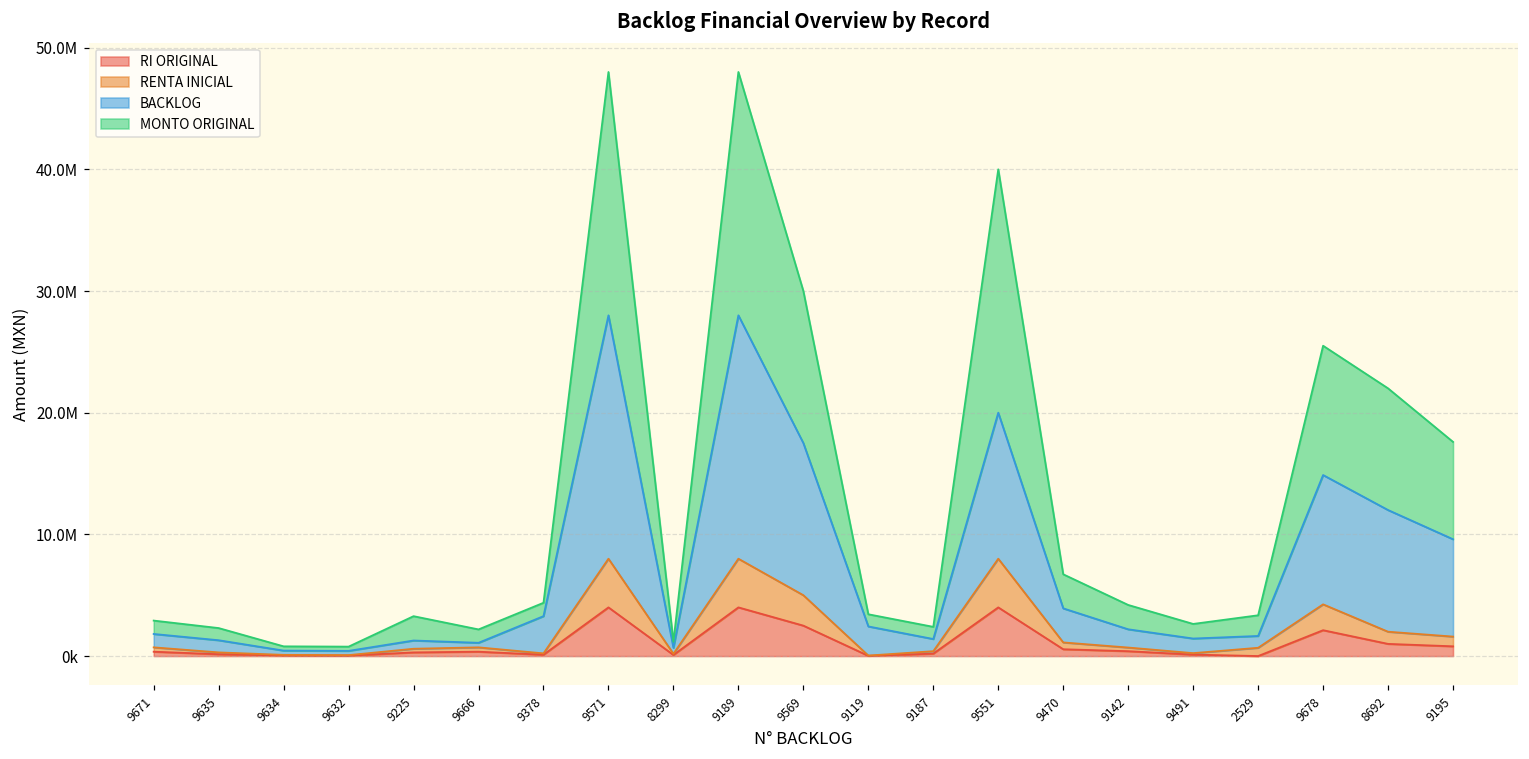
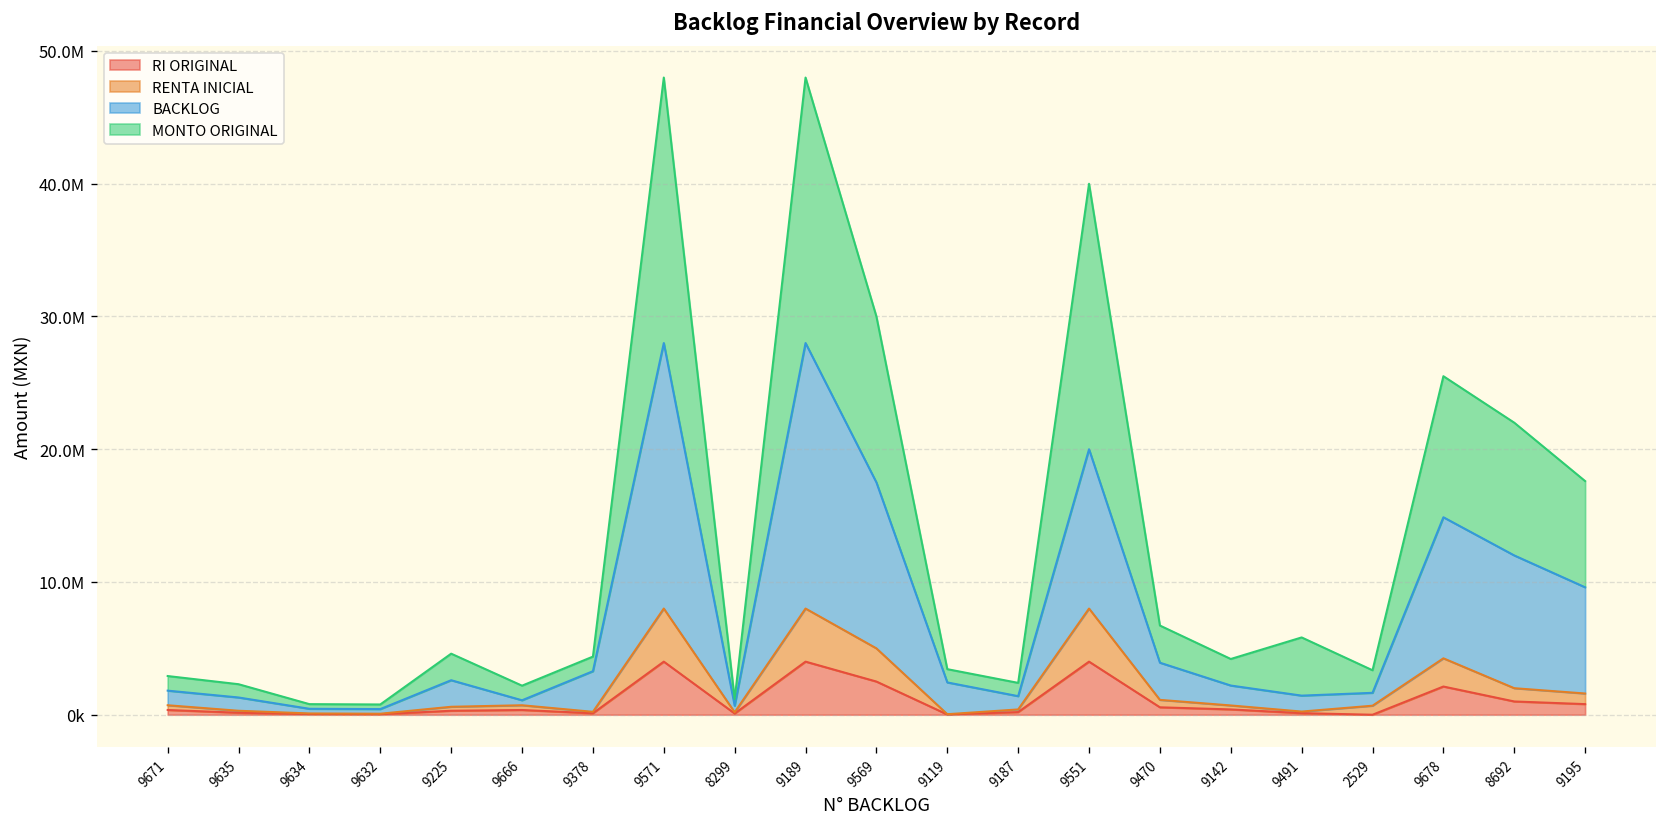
  {
    "BACKLOG": {
      "9671": 1100000,
      "9635": 1000000,
      "9634": 400000,
      "9632": 300000,
-     "9225": 700000,
+     "9225": 2000000,
      "9666": 400000,
      "9378": 3100000,
      "9571": 20000000,
      "8299": 500000,
      "9189": 20000000,
      "9569": 12500000,
      "9119": 2400000,
      "9187": 1000000,
      "9551": 12000000,
      "9470": 2800000,
      "9142": 1500000,
      "9491": 1200000,
      "2529": 1000000,
      "9678": 10600000,
      "8692": 10000000,
      "9195": 8000000
    },
    "MONTO ORIGINAL": {
      "9671": 1100000,
      "9635": 1000000,
      "9634": 400000,
      "9632": 300000,
      "9225": 2000000,
      "9666": 1100000,
      "9378": 1100000,
      "9571": 20000000,
      "8299": 500000,
      "9189": 20000000,
      "9569": 12500000,
      "9119": 1000000,
      "9187": 1000000,
      "9551": 20000000,
      "9470": 2800000,
      "9142": 2000000,
-     "9491": 1200000,
+     "9491": 4400000,
      "2529": 1700000,
      "9678": 10600000,
      "8692": 10000000,
      "9195": 8000000
    }
  }
